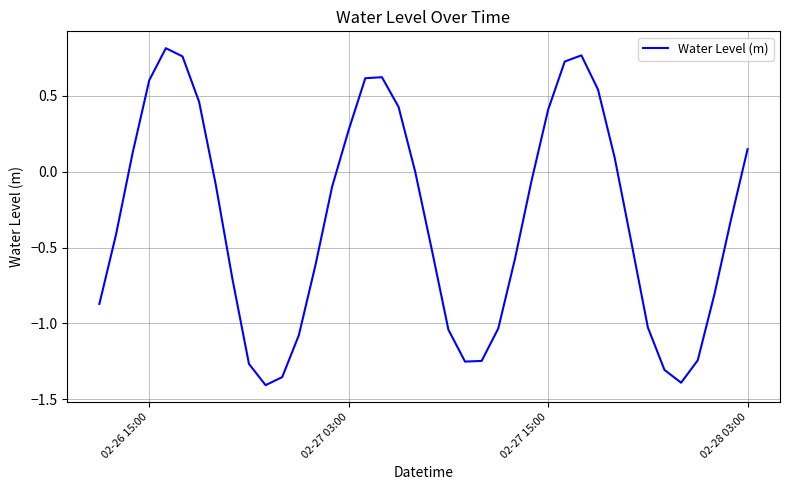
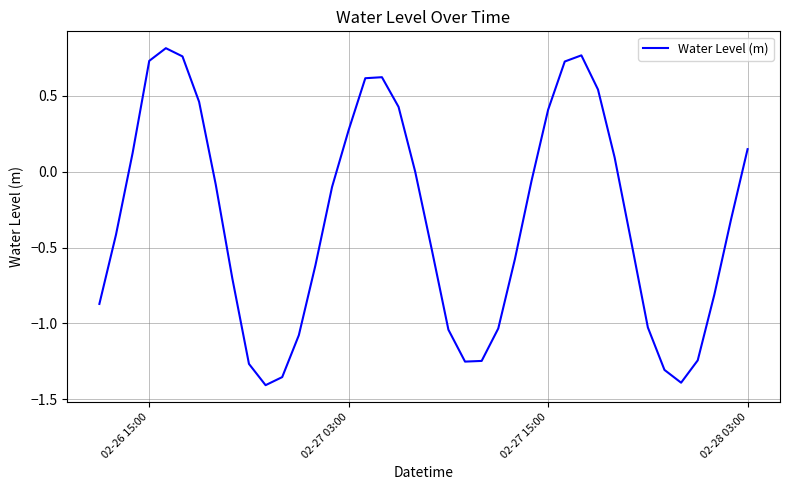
  {
-   "02-26 15:00": 0.60,
+   "02-26 15:00": 0.73,
    "02-27 03:00": 0.28,
    "02-27 15:00": 0.41,
    "02-28 03:00": 0.15
  }
